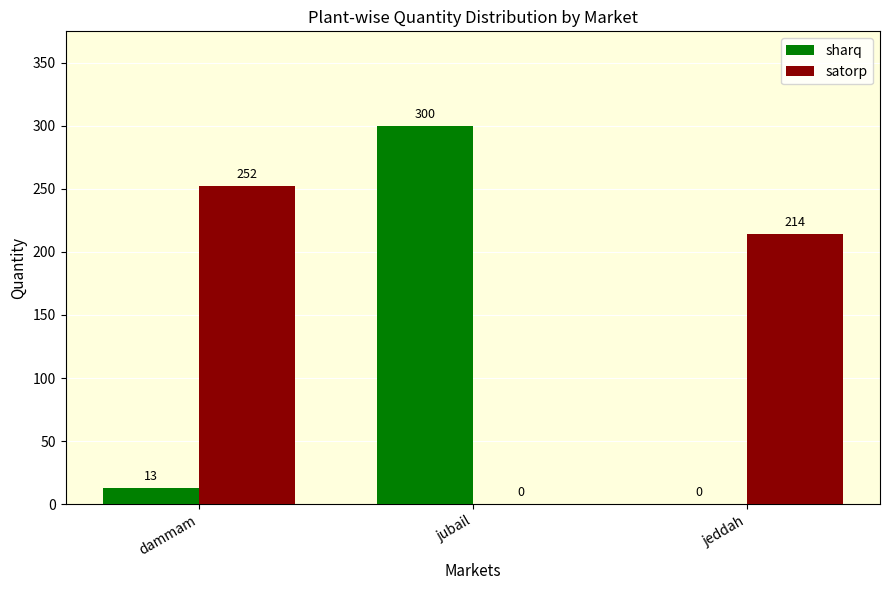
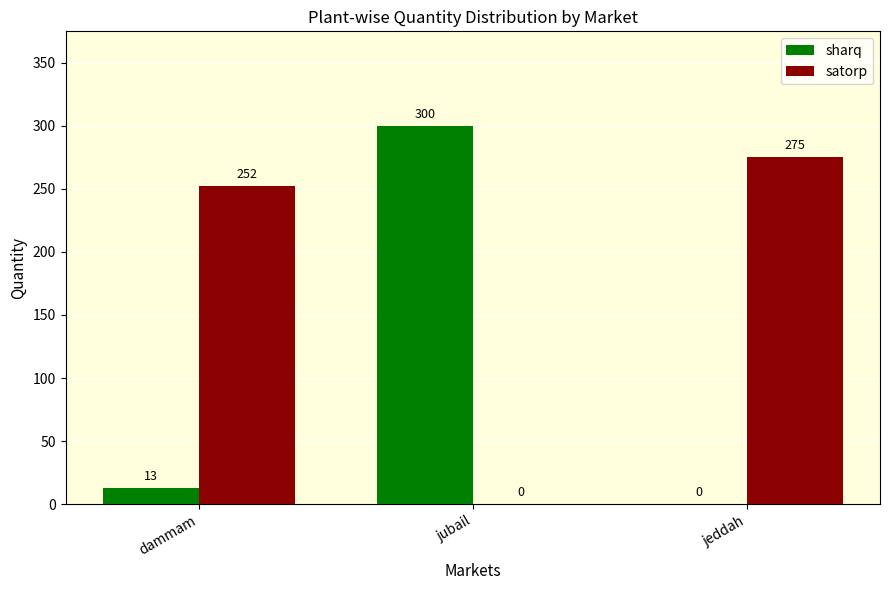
  {
    "sharq": {
      "dammam": 13,
      "jubail": 300,
      "jeddah": 0
    },
    "satorp": {
      "dammam": 252,
      "jubail": 0,
-     "jeddah": 214
+     "jeddah": 275
    }
  }
